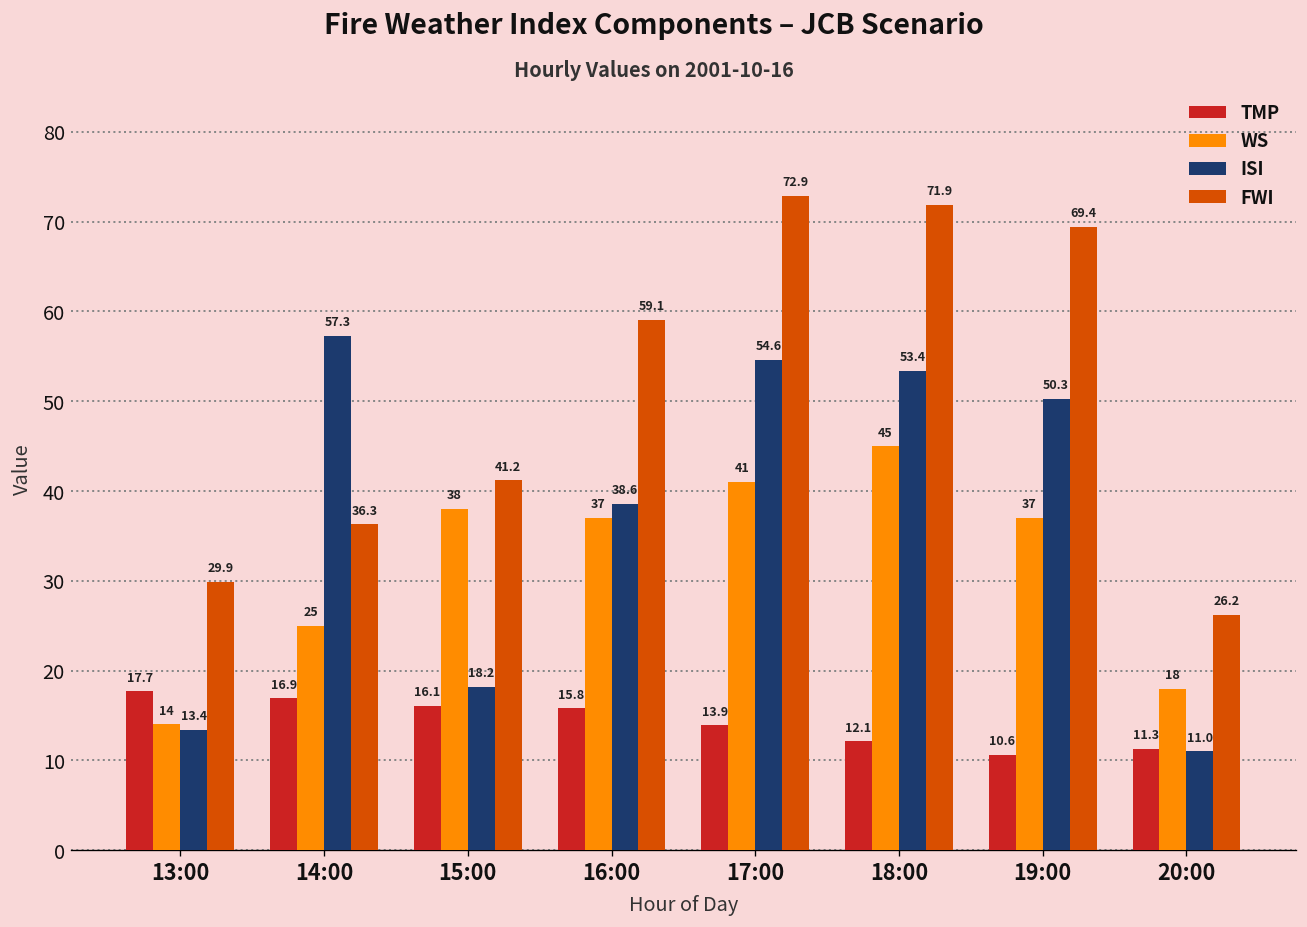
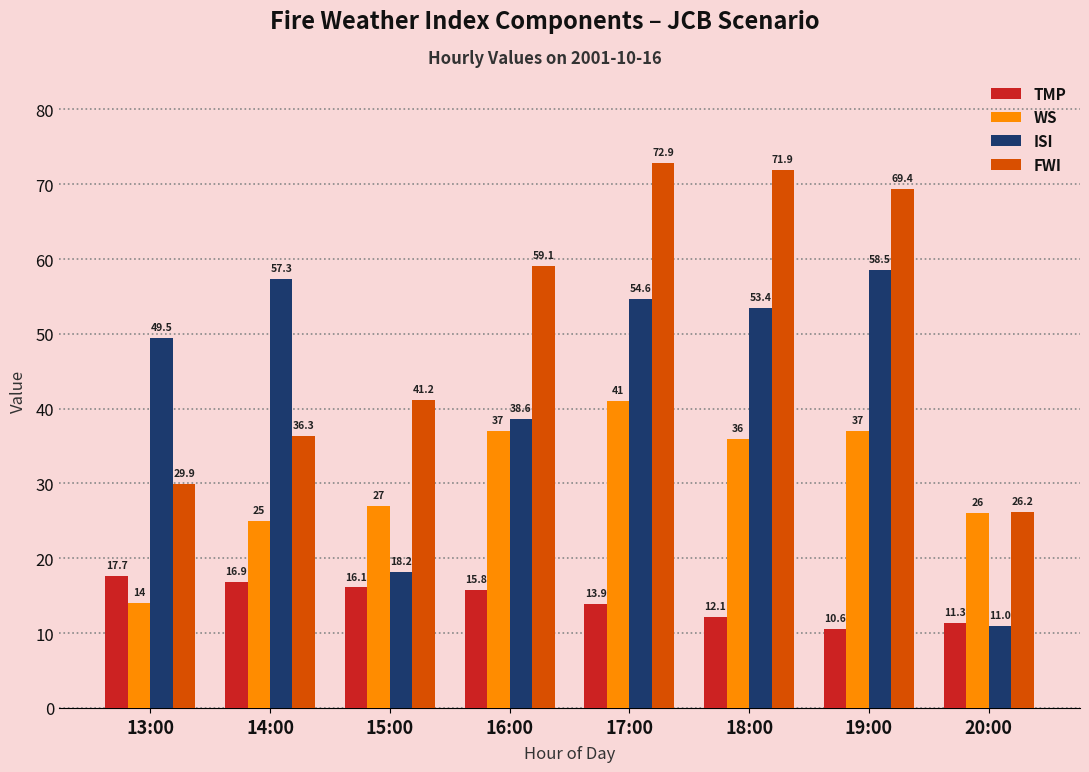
  {
    "WS": {
      "13:00": 14,
      "14:00": 25,
-     "15:00": 38,
+     "15:00": 27,
      "16:00": 37,
      "17:00": 41,
-     "18:00": 45,
+     "18:00": 36,
      "19:00": 37,
-     "20:00": 18
+     "20:00": 26
    },
    "ISI": {
-     "13:00": 13.4,
+     "13:00": 49.5,
      "14:00": 57.3,
      "15:00": 18.2,
      "16:00": 38.6,
      "17:00": 54.6,
      "18:00": 53.4,
-     "19:00": 50.3,
+     "19:00": 58.5,
      "20:00": 11.0
    }
  }
